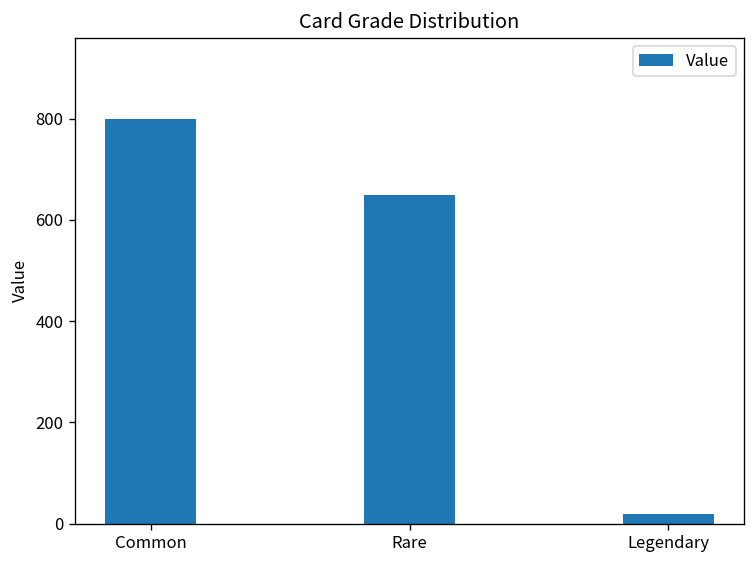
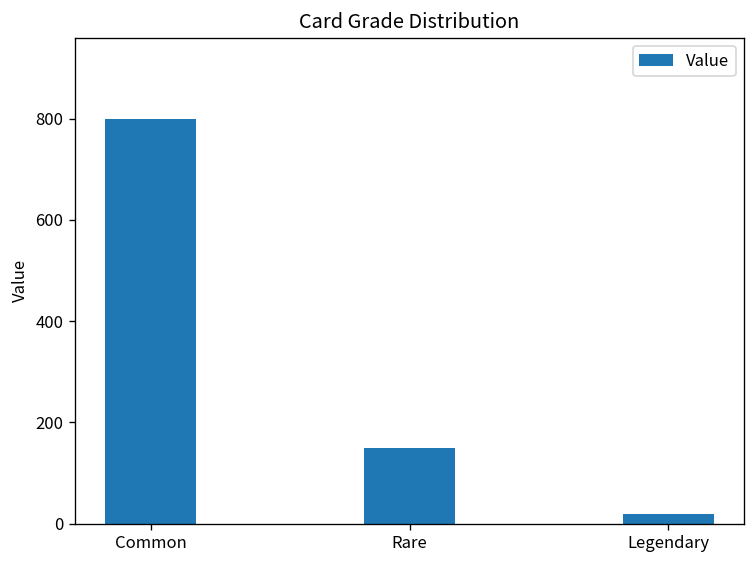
  {
    "Common": 800,
-   "Rare": 650,
+   "Rare": 150,
    "Legendary": 20
  }
